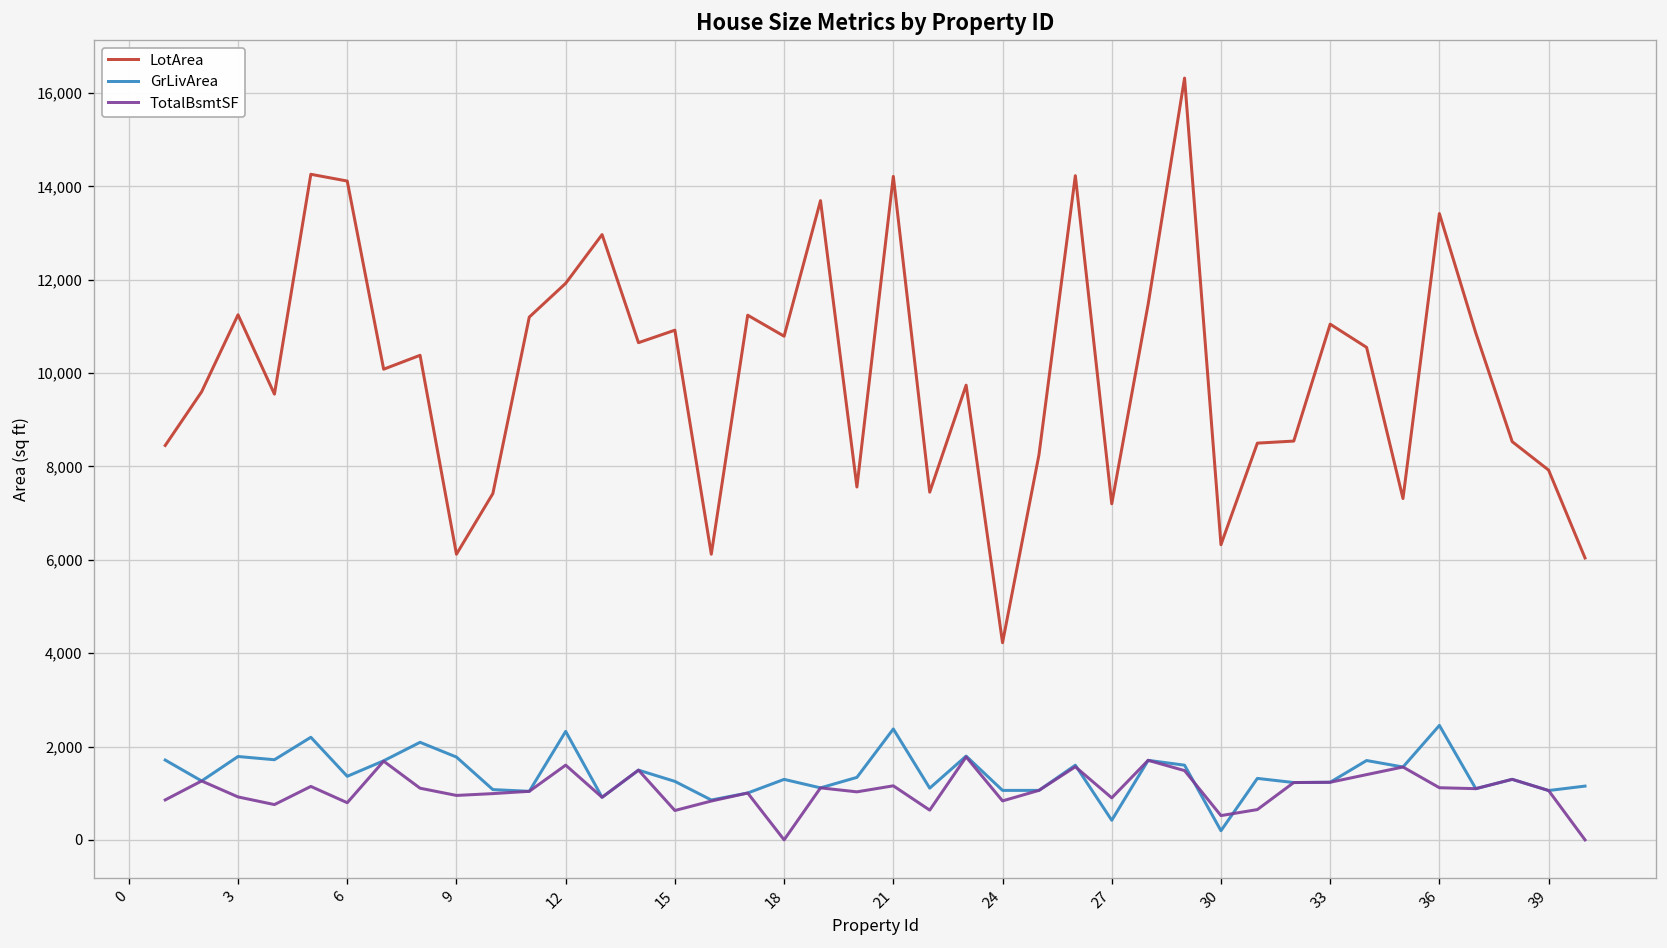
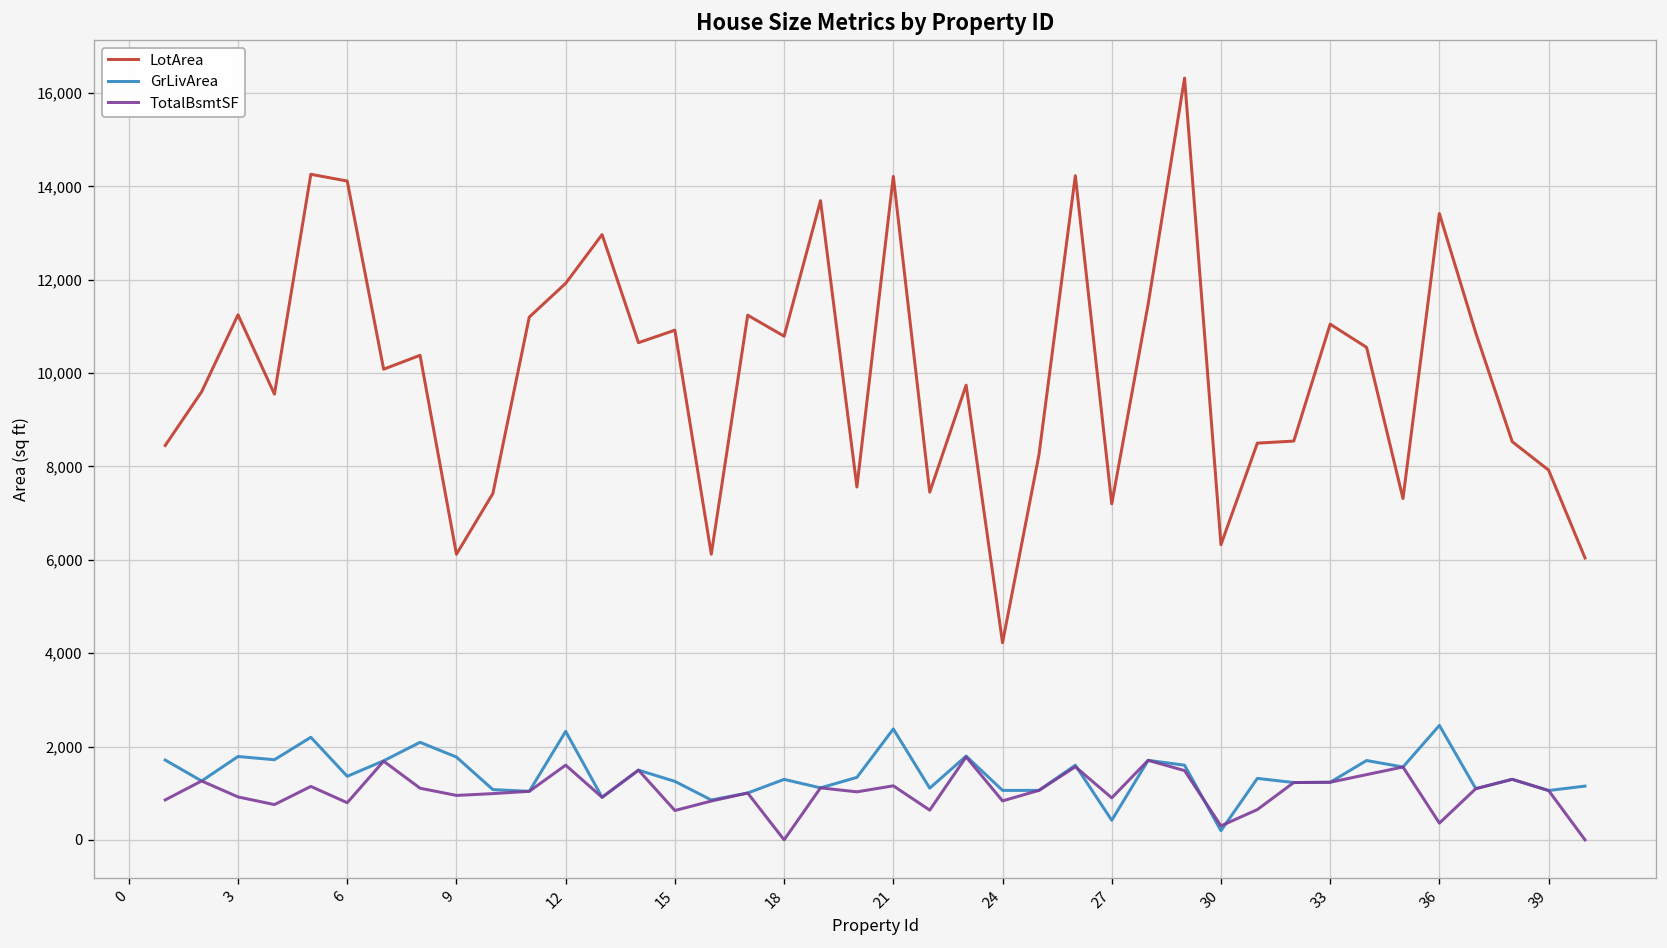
  {
    "LotArea": {
      "3": "11,300",
      "6": "14,100",
      "9": "6,100",
      "12": "11,900",
      "15": "10,900",
      "18": "10,800",
      "21": "14,200",
      "24": "4,200",
      "27": "7,200",
      "30": "6,300",
      "33": "11,000",
      "36": "13,400",
      "39": "7,900"
    },
    "GrLivArea": {
      "3": "1,800",
      "6": "1,400",
      "9": "1,800",
      "12": "2,300",
      "15": "1,300",
      "18": "1,300",
      "21": "2,400",
      "24": "1,100",
      "27": "400",
      "30": "200",
      "36": "2,500"
    },
    "TotalBsmtSF": {
      "3": "900",
      "6": "800",
      "9": "1,000",
      "12": "1,600",
      "15": "600",
      "18": "0",
      "21": "1,200",
      "24": "800",
      "27": "900",
-     "30": "500",
-     "36": "1,100"
+     "30": "300",
+     "36": "400"
    }
  }
